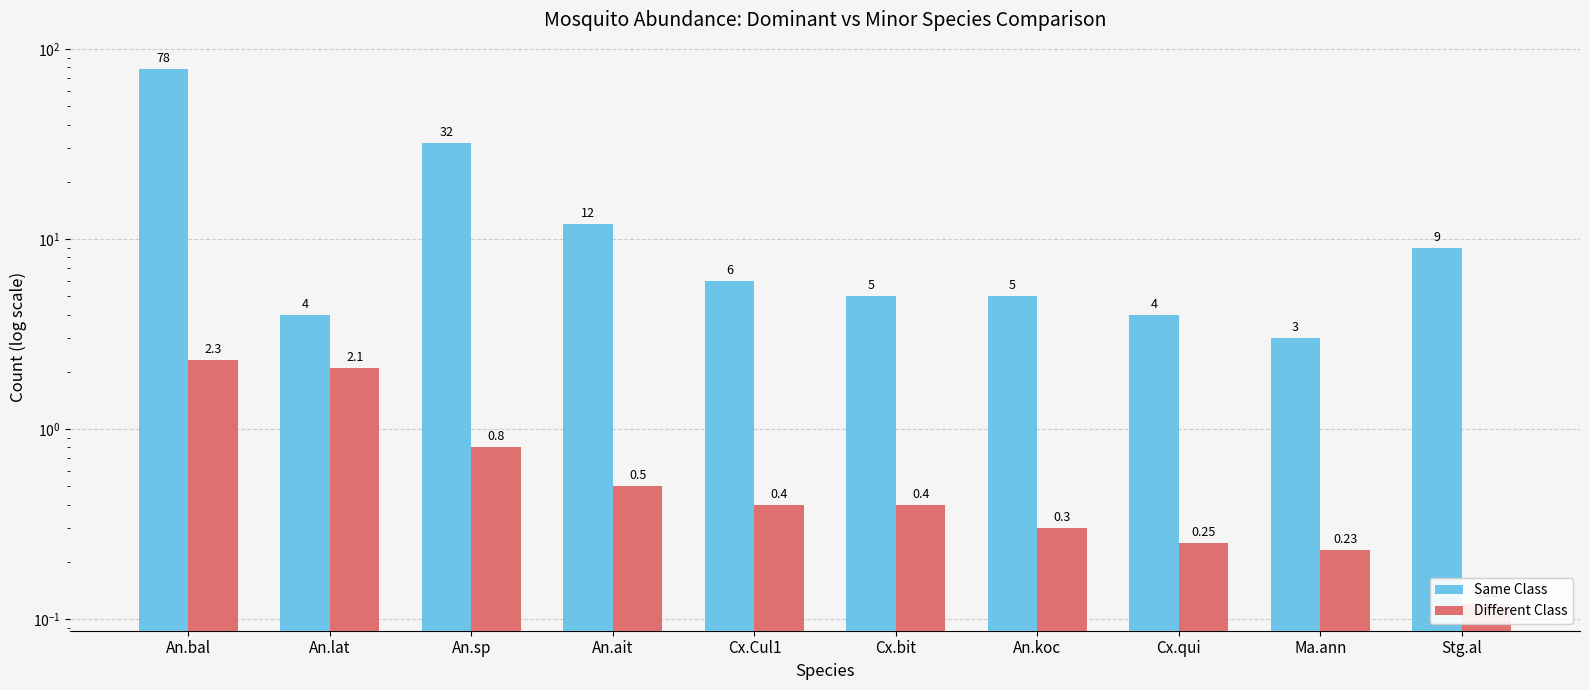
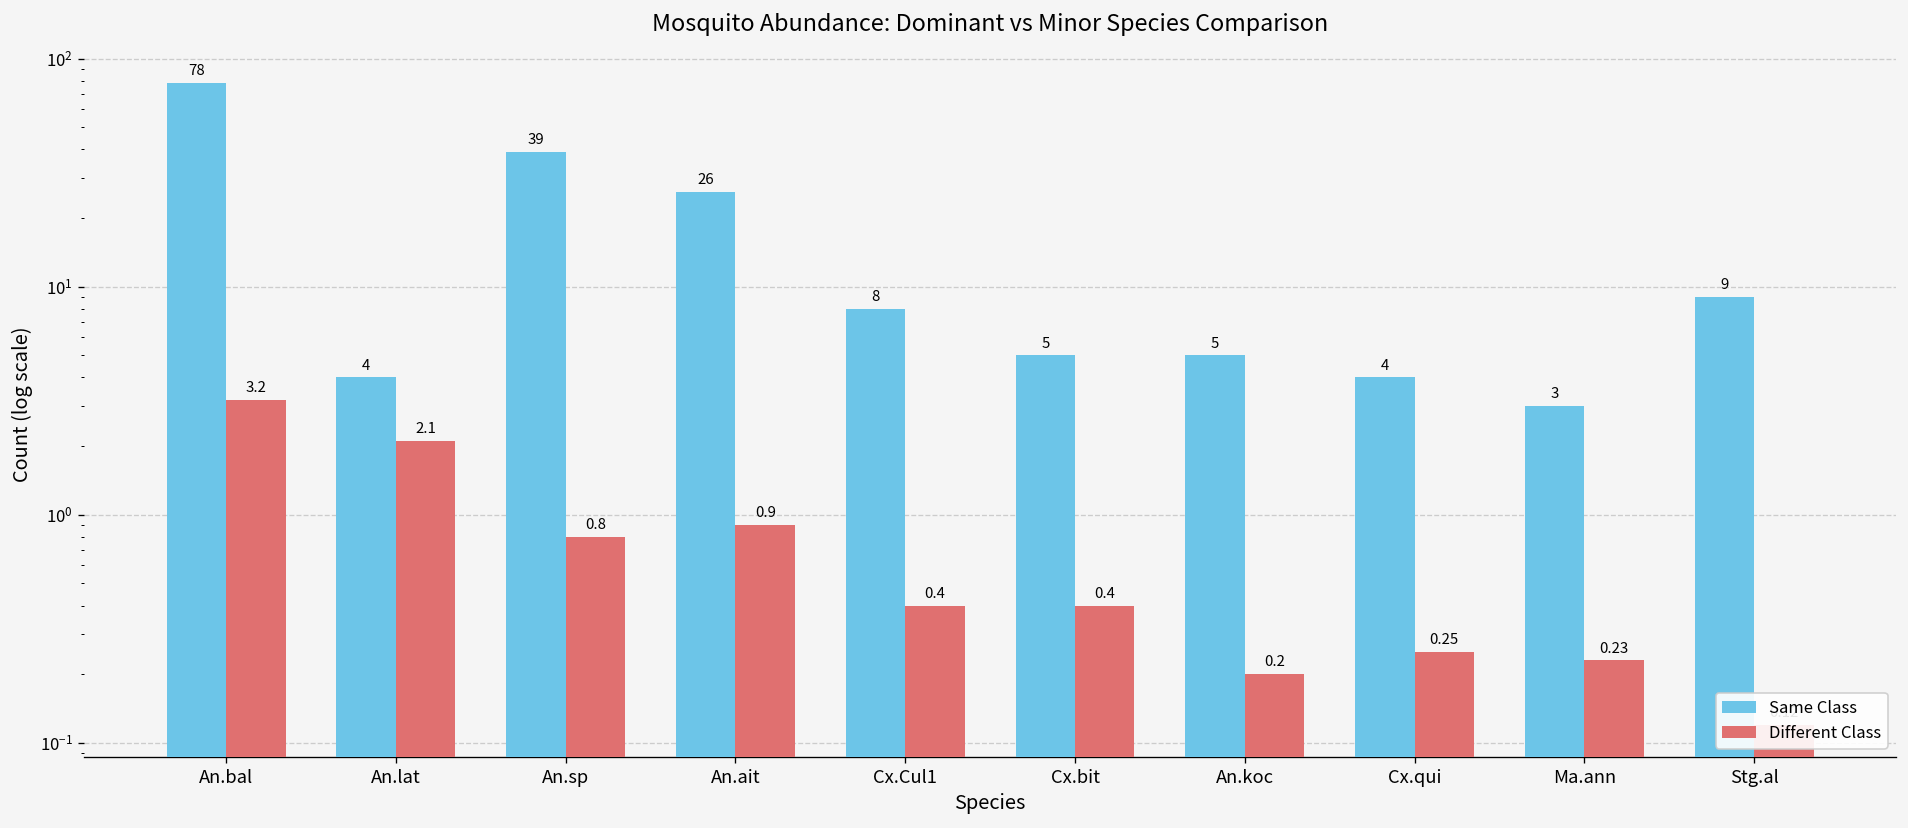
  {
    "Same Class": {
      "An.bal": 78,
      "An.lat": 4,
-     "An.sp": 32,
-     "An.ait": 12,
-     "Cx.Cul1": 6,
+     "An.sp": 39,
+     "An.ait": 26,
+     "Cx.Cul1": 8,
      "Cx.bit": 5,
      "An.koc": 5,
      "Cx.qui": 4,
      "Ma.ann": 3,
      "Stg.al": 9
    },
    "Different Class": {
-     "An.bal": 2.3,
+     "An.bal": 3.2,
      "An.lat": 2.1,
      "An.sp": 0.8,
-     "An.ait": 0.5,
+     "An.ait": 0.9,
      "Cx.Cul1": 0.4,
      "Cx.bit": 0.4,
-     "An.koc": 0.3,
+     "An.koc": 0.2,
      "Cx.qui": 0.25,
      "Ma.ann": 0.23
    }
  }
